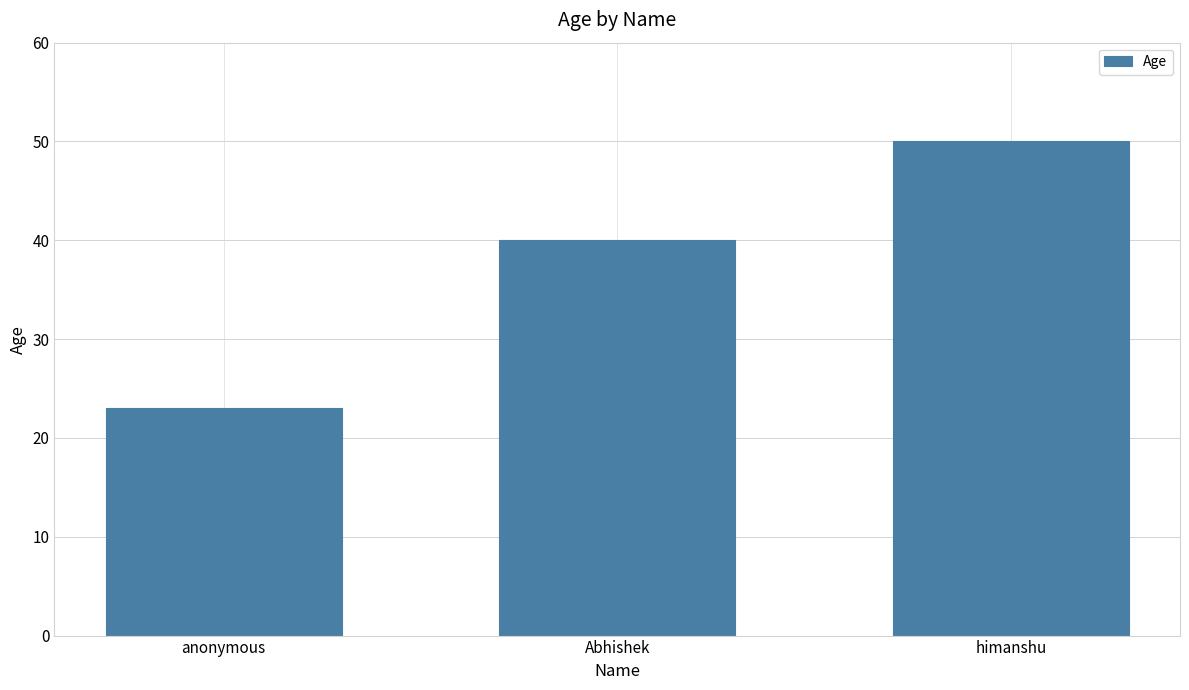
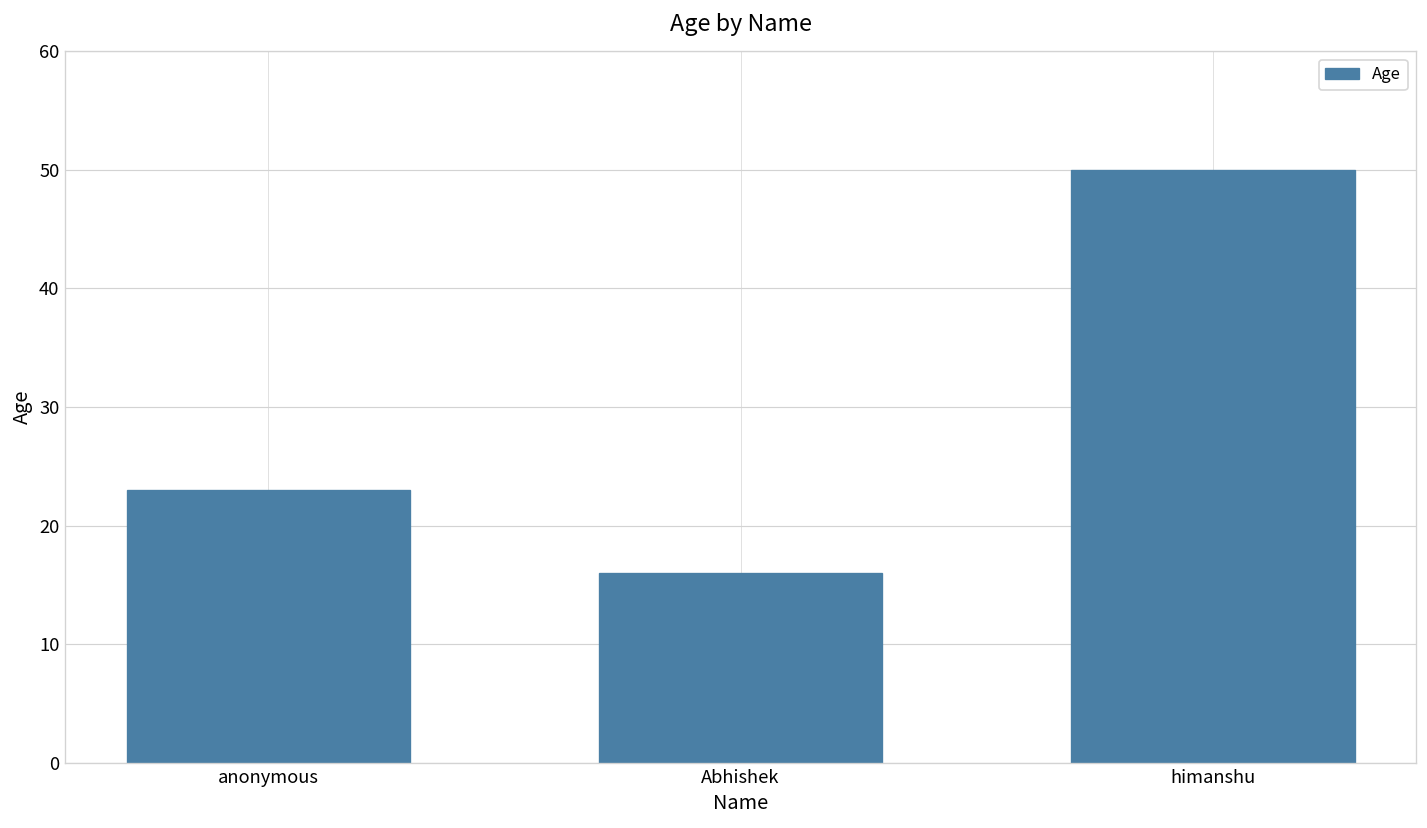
  {
    "anonymous": 23,
-   "Abhishek": 40,
+   "Abhishek": 16,
    "himanshu": 50
  }
